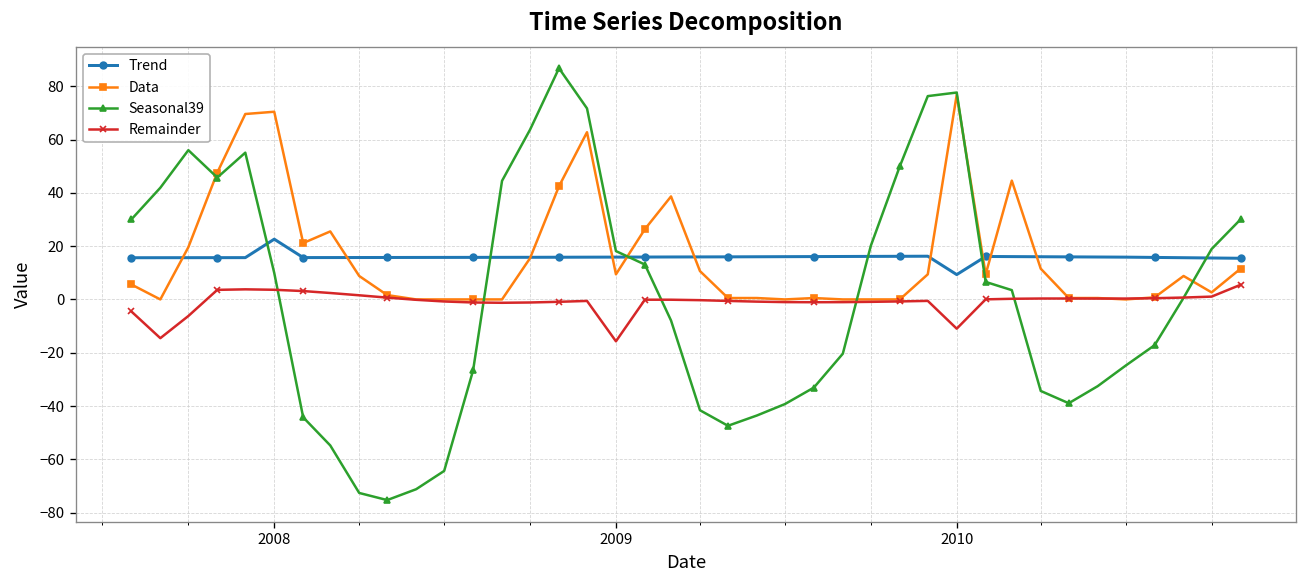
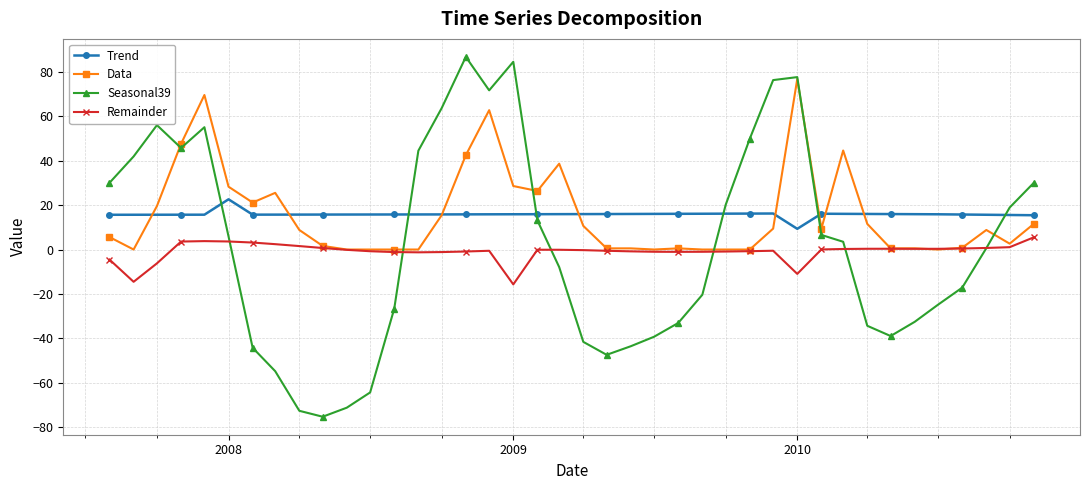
  {
    "Trend": {
      "2008": 23,
      "2009": 16,
      "2010": 9
    },
    "Data": {
-     "2008": 70,
-     "2009": 9
+     "2008": 28,
+     "2009": 29
    },
    "Seasonal39": {
-     "2008": 10,
-     "2009": 18
+     "2008": 6,
+     "2009": 85
    },
    "Remainder": {
      "2008": 4,
      "2009": -16,
      "2010": -11
    }
  }
